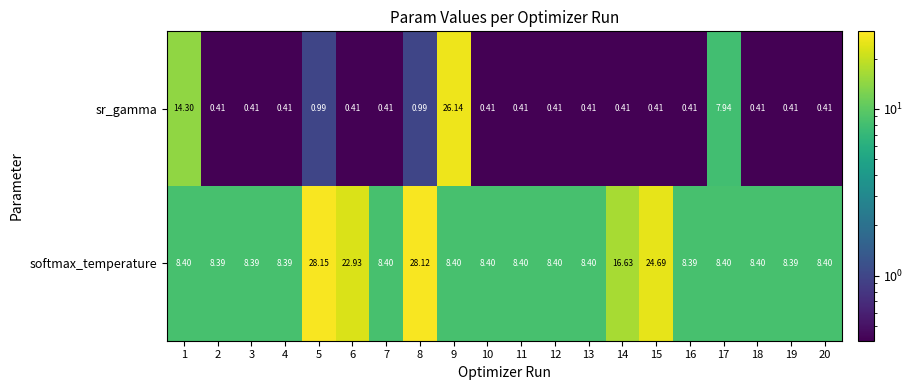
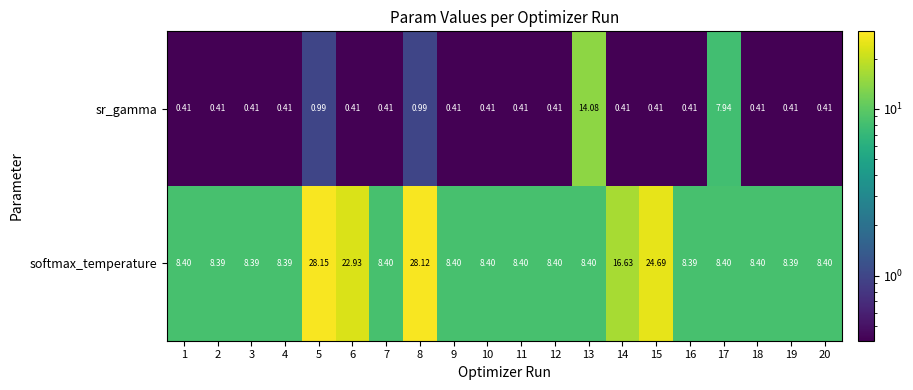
  {
    "sr_gamma": {
-     "1": 14.30,
+     "1": 0.41,
      "2": 0.41,
      "3": 0.41,
      "4": 0.41,
      "5": 0.99,
      "6": 0.41,
      "7": 0.41,
      "8": 0.99,
-     "9": 26.14,
+     "9": 0.41,
      "10": 0.41,
      "11": 0.41,
      "12": 0.41,
-     "13": 0.41,
+     "13": 14.08,
      "14": 0.41,
      "15": 0.41,
      "16": 0.41,
      "17": 7.94,
      "18": 0.41,
      "19": 0.41,
      "20": 0.41
    },
    "softmax_temperature": {
      "1": 8.40,
      "2": 8.39,
      "3": 8.39,
      "4": 8.39,
      "5": 28.15,
      "6": 22.93,
      "7": 8.40,
      "8": 28.12,
      "9": 8.40,
      "10": 8.40,
      "11": 8.40,
      "12": 8.40,
      "13": 8.40,
      "14": 16.63,
      "15": 24.69,
      "16": 8.39,
      "17": 8.40,
      "18": 8.40,
      "19": 8.39,
      "20": 8.40
    }
  }
